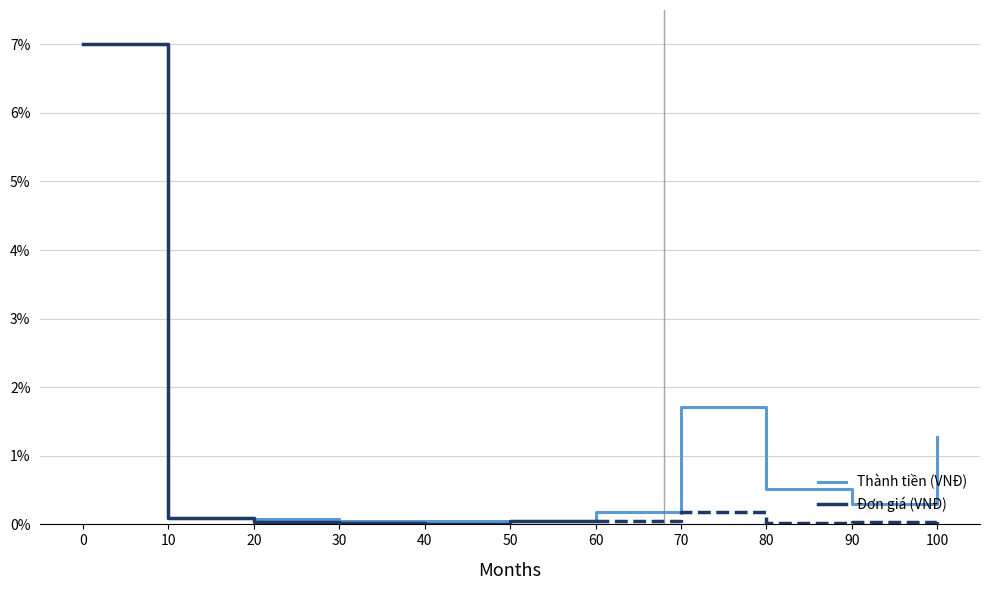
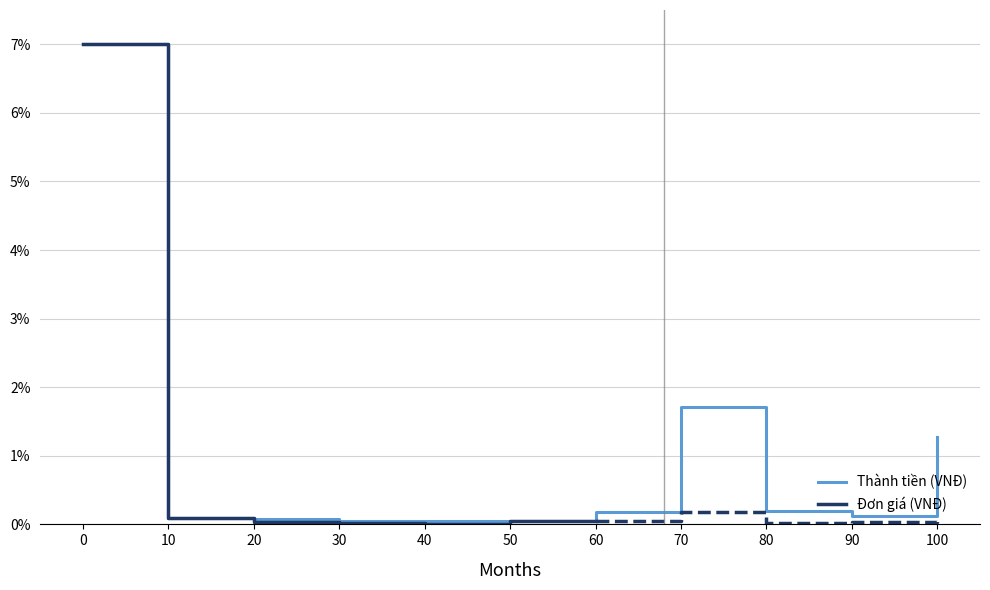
  {
    "Thành tiền (VNĐ)": {
      "20": "0.1%",
      "60": "0.2%",
      "70": "1.7%",
-     "80": "0.5%",
-     "90": "0.3%",
+     "80": "0.2%",
+     "90": "0.1%",
      "100": "1.3%"
    }
  }
